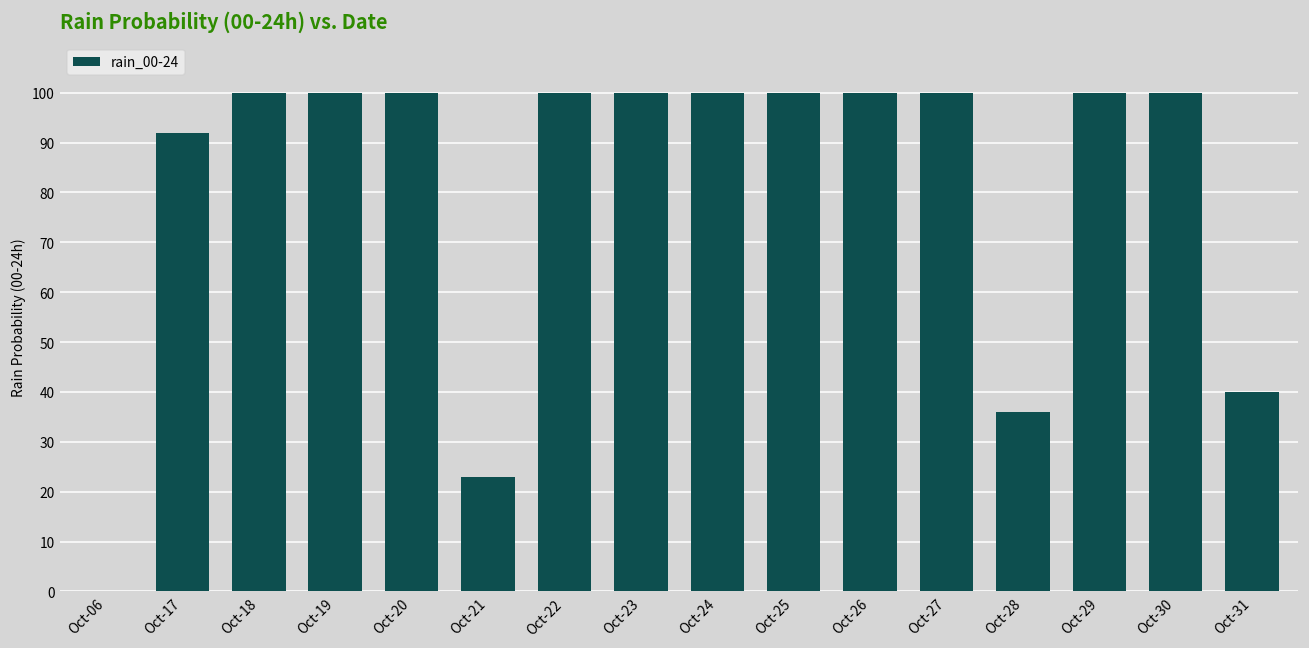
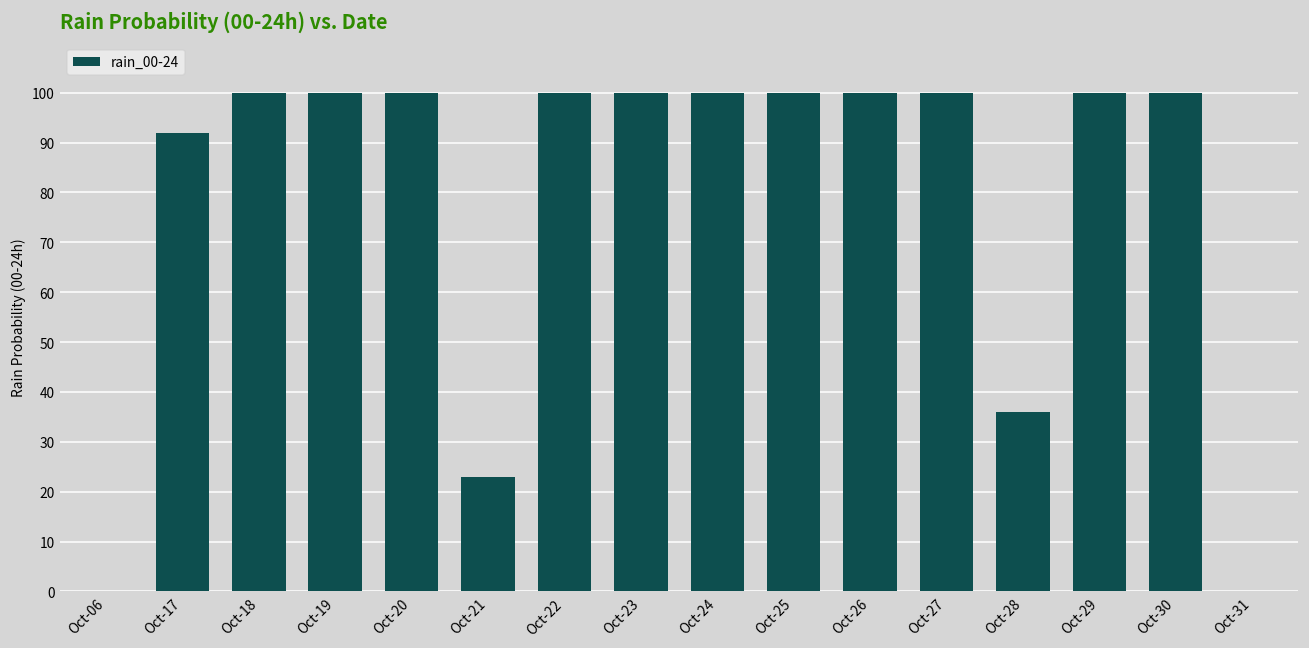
  {
    "Oct-06": 0,
    "Oct-17": 92,
    "Oct-18": 100,
    "Oct-19": 100,
    "Oct-20": 100,
    "Oct-21": 23,
    "Oct-22": 100,
    "Oct-23": 100,
    "Oct-24": 100,
    "Oct-25": 100,
    "Oct-26": 100,
    "Oct-27": 100,
    "Oct-28": 36,
    "Oct-29": 100,
    "Oct-30": 100,
-   "Oct-31": 40
+   "Oct-31": 0
  }
